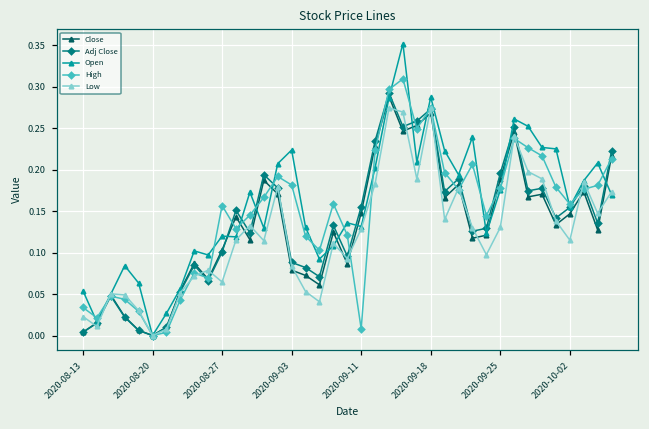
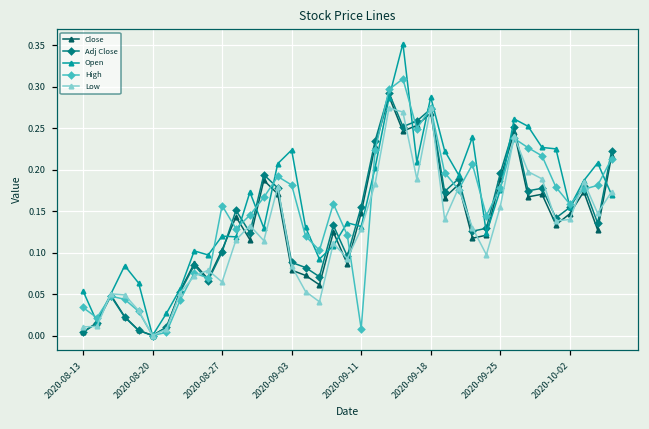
  {
    "High": {
      "2020-08-13": 0.03,
      "2020-08-27": 0.16,
      "2020-09-03": 0.18,
      "2020-09-11": 0.01
    },
    "Low": {
-     "2020-08-13": 0.02,
+     "2020-08-13": 0.01,
      "2020-08-27": 0.06,
      "2020-09-03": 0.08,
-     "2020-09-25": 0.13,
-     "2020-10-02": 0.11
+     "2020-09-25": 0.16,
+     "2020-10-02": 0.14
    }
  }
